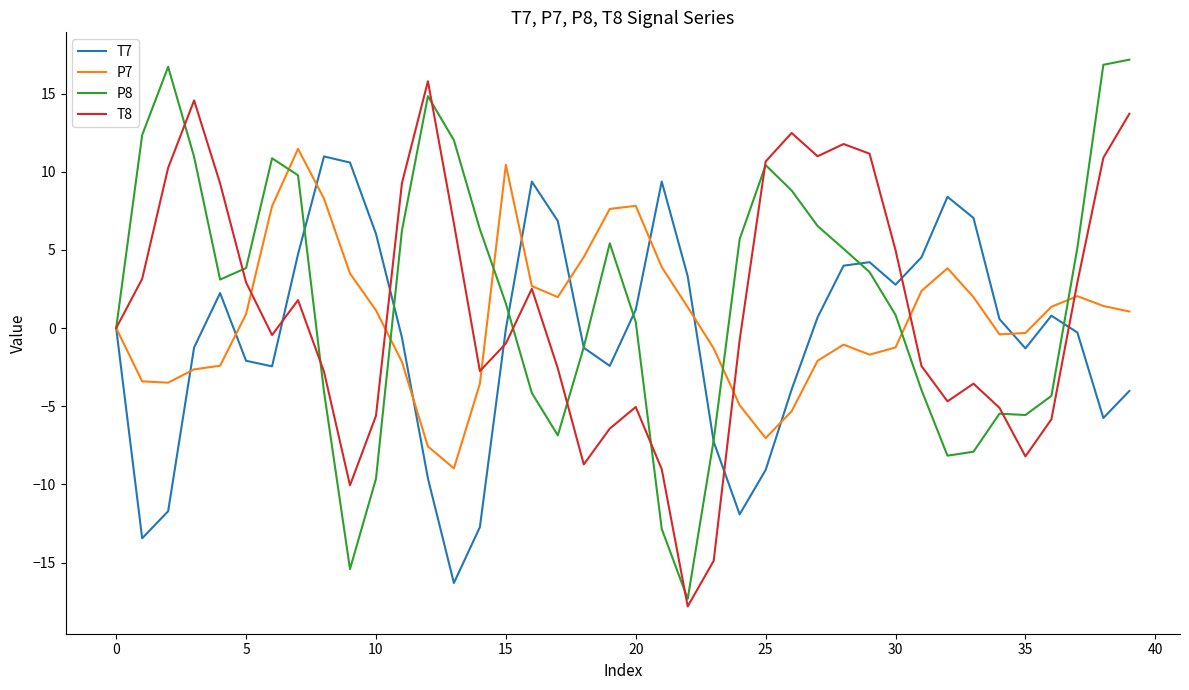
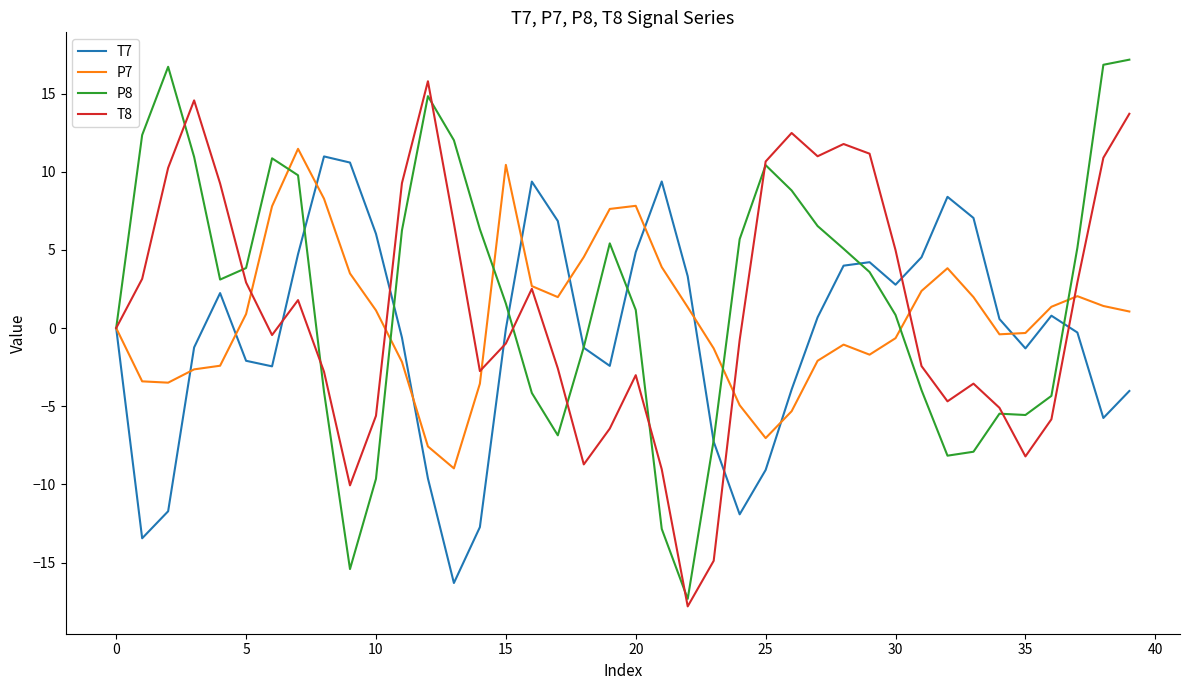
  {
    "T7": {
      "5": -2.1,
      "10": 6.0,
      "15": -0.1,
-     "20": 1.2,
+     "20": 4.9,
      "25": -9.1,
      "30": 2.8,
      "35": -1.3
    },
    "P7": {
      "5": 0.9,
      "10": 1.1,
      "15": 10.4,
      "20": 7.8,
      "25": -7.0,
-     "30": -1.2,
+     "30": -0.6,
      "35": -0.3
    },
    "P8": {
      "5": 3.8,
      "10": -9.6,
      "15": 1.6,
-     "20": 0.4,
+     "20": 1.2,
      "25": 10.4,
      "30": 0.8,
      "35": -5.6
    },
    "T8": {
      "5": 2.9,
      "10": -5.6,
      "15": -1.0,
-     "20": -5.0,
+     "20": -3.0,
      "25": 10.7,
      "30": 5.0,
      "35": -8.2
    }
  }
